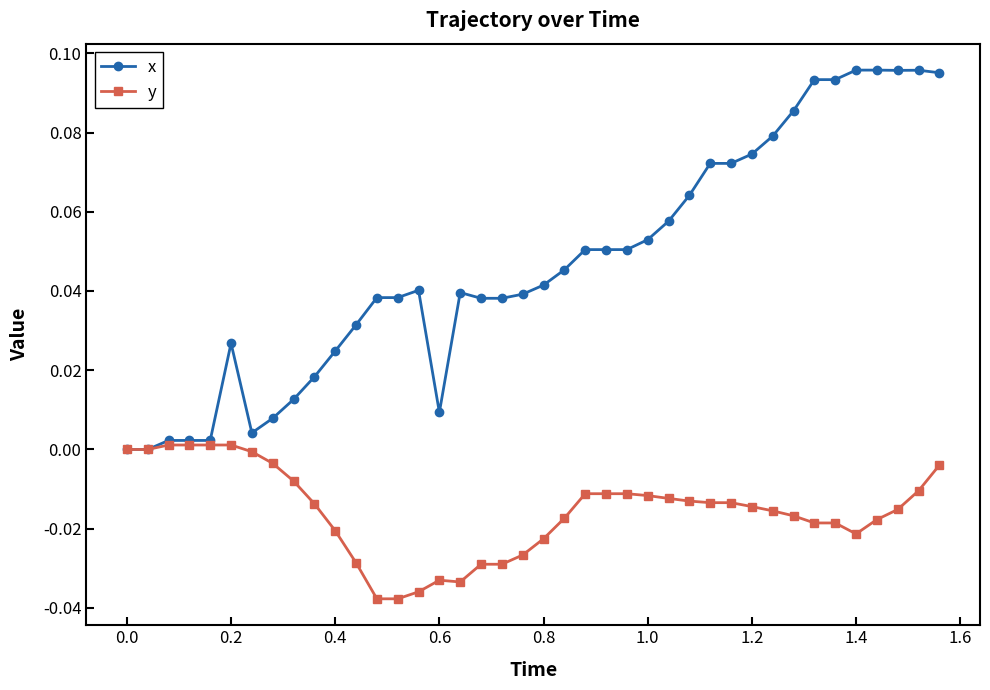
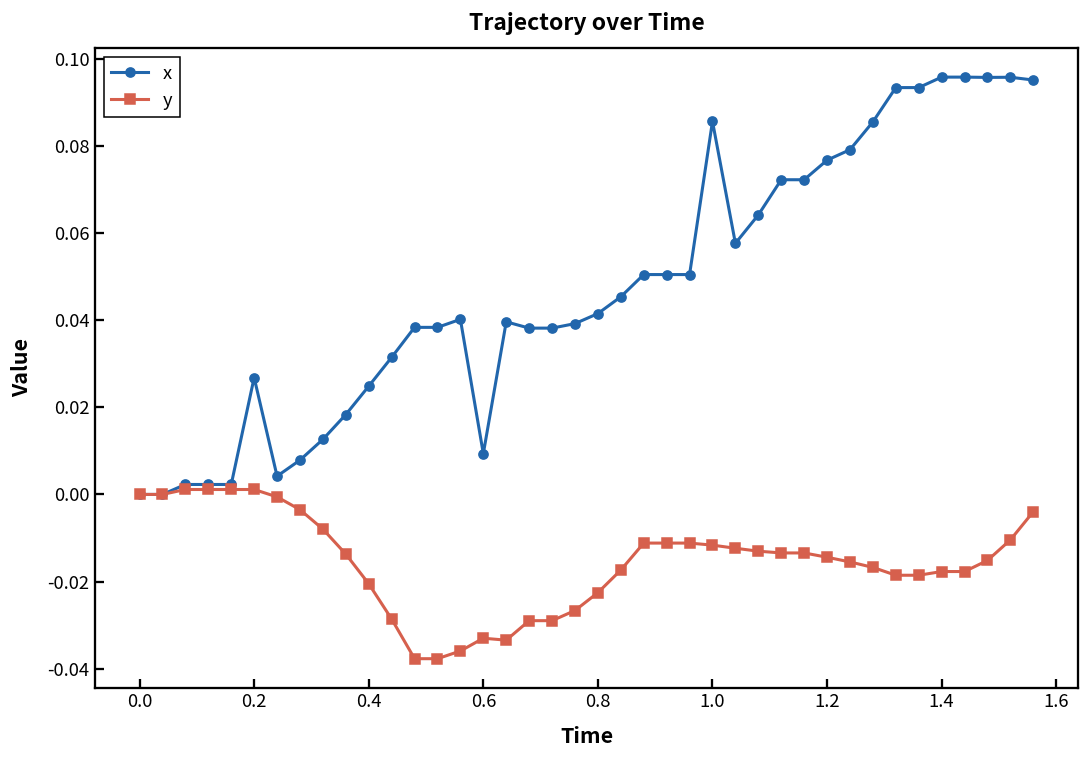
  {
    "x": {
      "0.2": 0.027,
      "0.4": 0.025,
      "0.6": 0.009,
      "0.8": 0.041,
-     "1.0": 0.053,
-     "1.2": 0.075,
+     "1.0": 0.086,
+     "1.2": 0.077,
      "1.4": 0.096
    },
    "y": {
      "0.2": 0.001,
      "0.4": -0.020,
      "0.6": -0.033,
      "0.8": -0.023,
      "1.0": -0.012,
      "1.2": -0.014,
-     "1.4": -0.021
+     "1.4": -0.018
    }
  }
